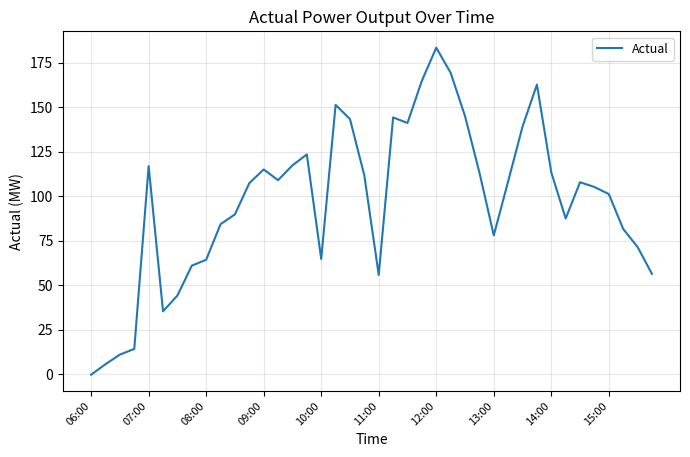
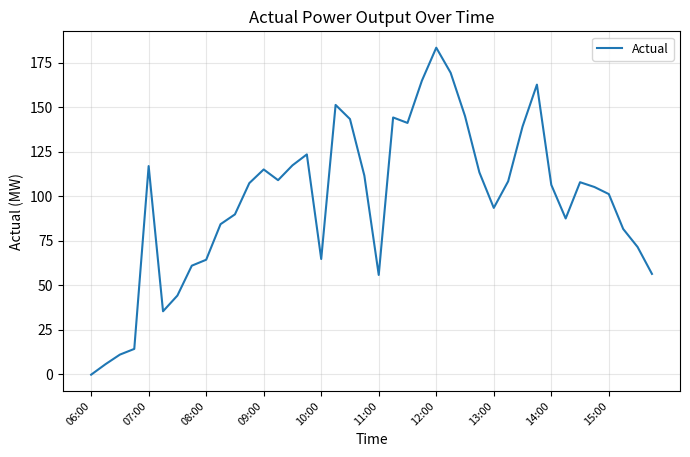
  {
    "06:00": 0,
    "07:00": 117,
    "08:00": 64,
    "09:00": 115,
    "10:00": 65,
    "11:00": 56,
    "12:00": 183,
-   "13:00": 78,
-   "14:00": 113,
+   "13:00": 93,
+   "14:00": 106,
    "15:00": 101
  }
